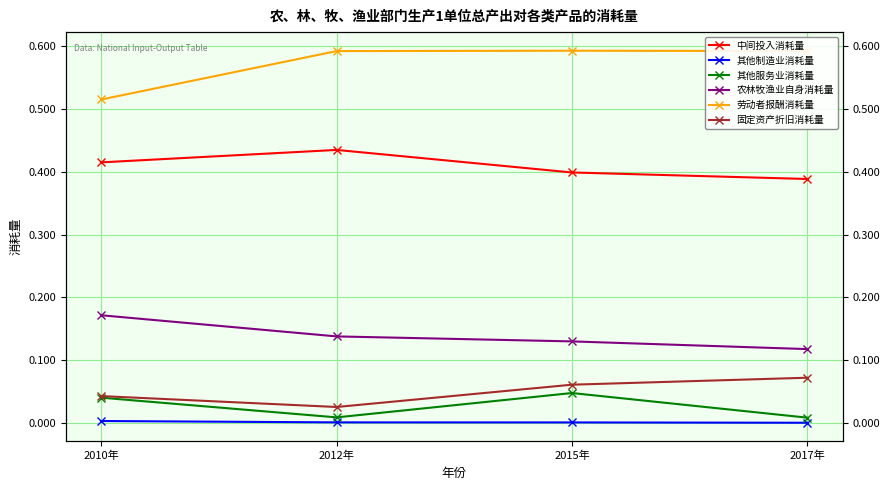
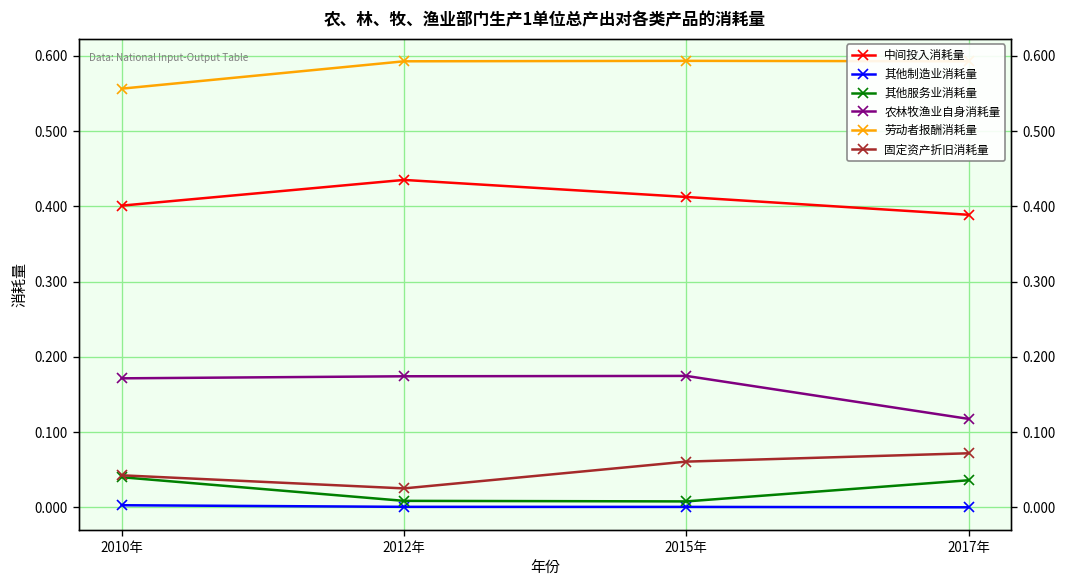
  {
    "中间投入消耗量": {
-     "2010年": 0.42,
+     "2010年": 0.40,
      "2012年": 0.44,
-     "2015年": 0.40,
+     "2015年": 0.41,
      "2017年": 0.39
    },
    "其他制造业消耗量": {
      "2010年": 0.00,
      "2012年": 0.00,
      "2015年": 0.00,
      "2017年": 0.00
    },
    "其他服务业消耗量": {
      "2012年": 0.01,
-     "2015年": 0.05,
-     "2017年": 0.01
+     "2015年": 0.01,
+     "2017年": 0.04
    },
    "农林牧渔业自身消耗量": {
      "2010年": 0.17,
-     "2012年": 0.14,
-     "2015年": 0.13,
+     "2012年": 0.17,
+     "2015年": 0.17,
      "2017年": 0.12
    },
    "劳动者报酬消耗量": {
-     "2010年": 0.52,
+     "2010年": 0.56,
      "2012年": 0.59,
      "2015年": 0.59
    },
    "固定资产折旧消耗量": {
      "2012年": 0.03,
      "2015年": 0.06,
      "2017年": 0.07
    }
  }
